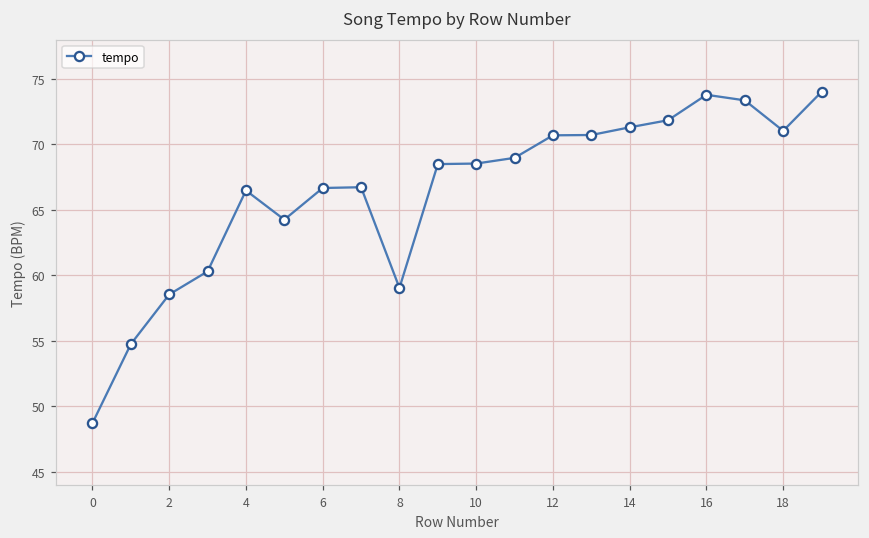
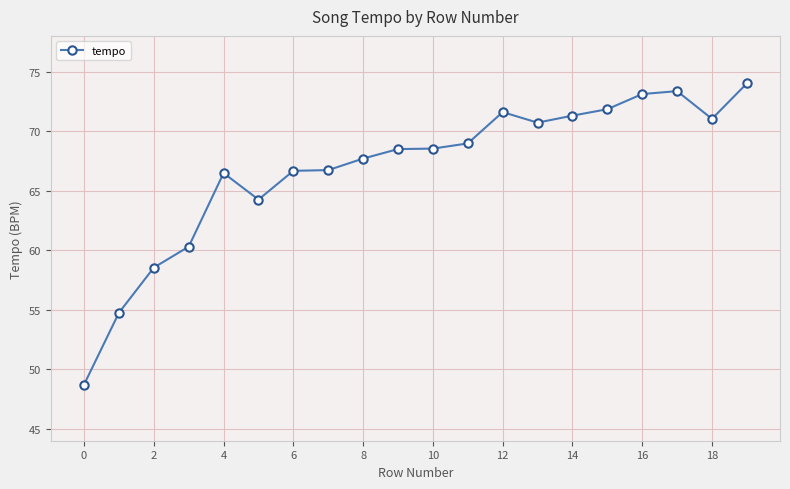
  {
    "0": 48.7,
    "2": 58.5,
    "4": 66.5,
    "6": 66.7,
-   "8": 59.0,
+   "8": 67.7,
    "10": 68.5,
-   "12": 70.7,
+   "12": 71.6,
    "14": 71.3,
-   "16": 73.8,
+   "16": 73.1,
    "18": 71.0
  }
